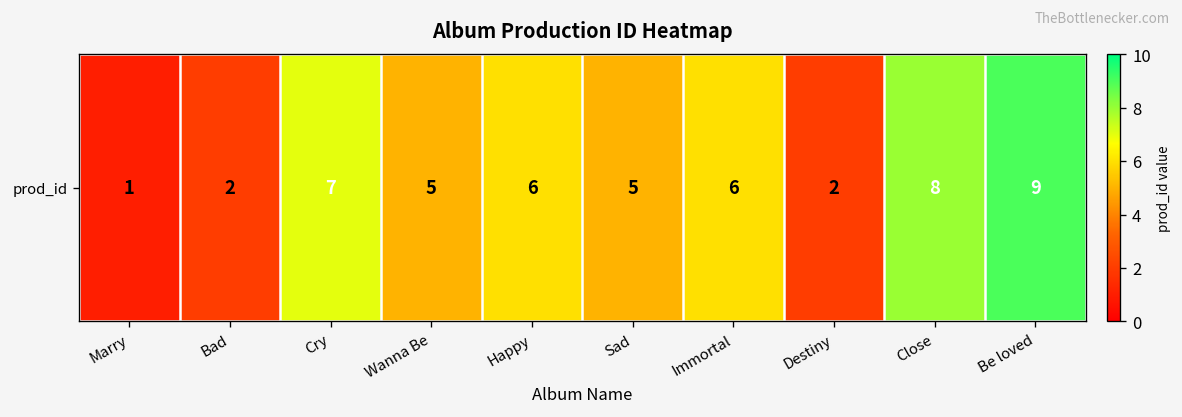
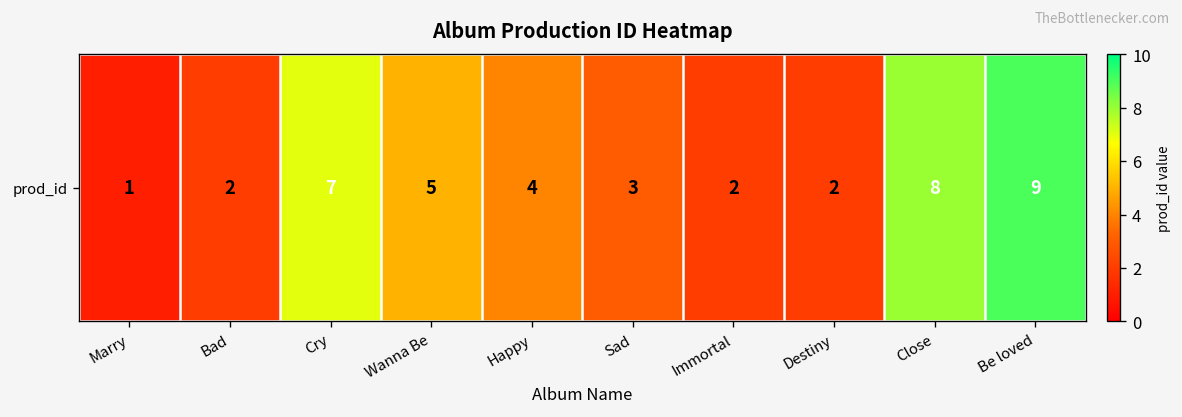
  {
    "prod_id": {
      "Marry": 1,
      "Bad": 2,
      "Cry": 7,
      "Wanna Be": 5,
-     "Happy": 6,
-     "Sad": 5,
-     "Immortal": 6,
+     "Happy": 4,
+     "Sad": 3,
+     "Immortal": 2,
      "Destiny": 2,
      "Close": 8,
      "Be loved": 9
    }
  }
